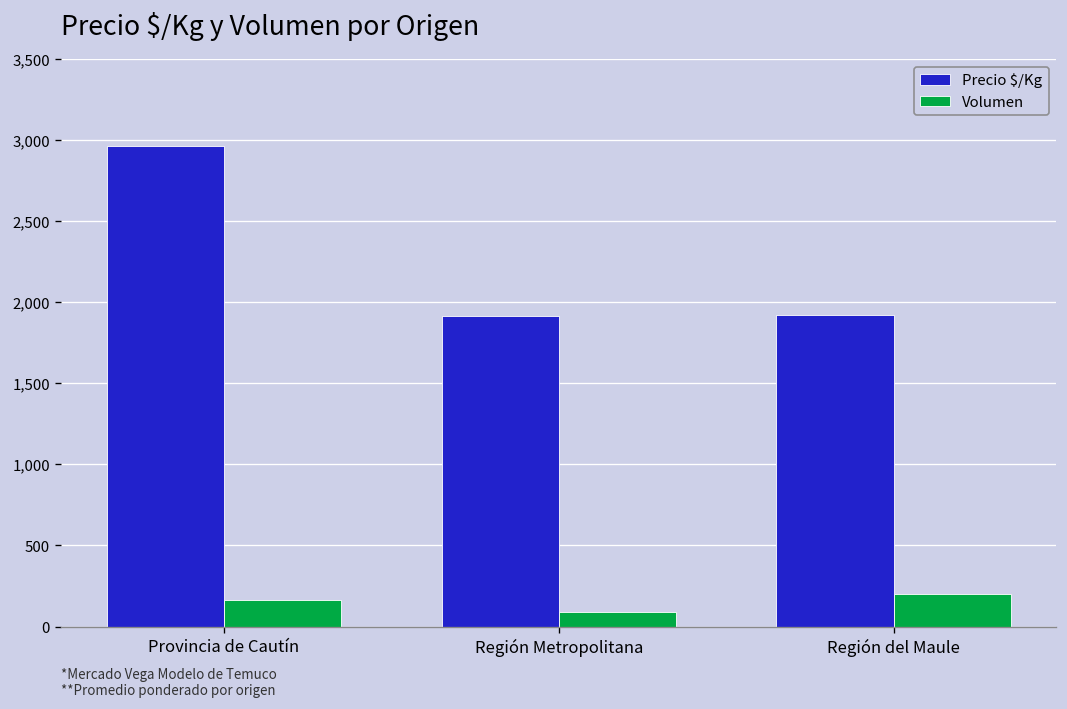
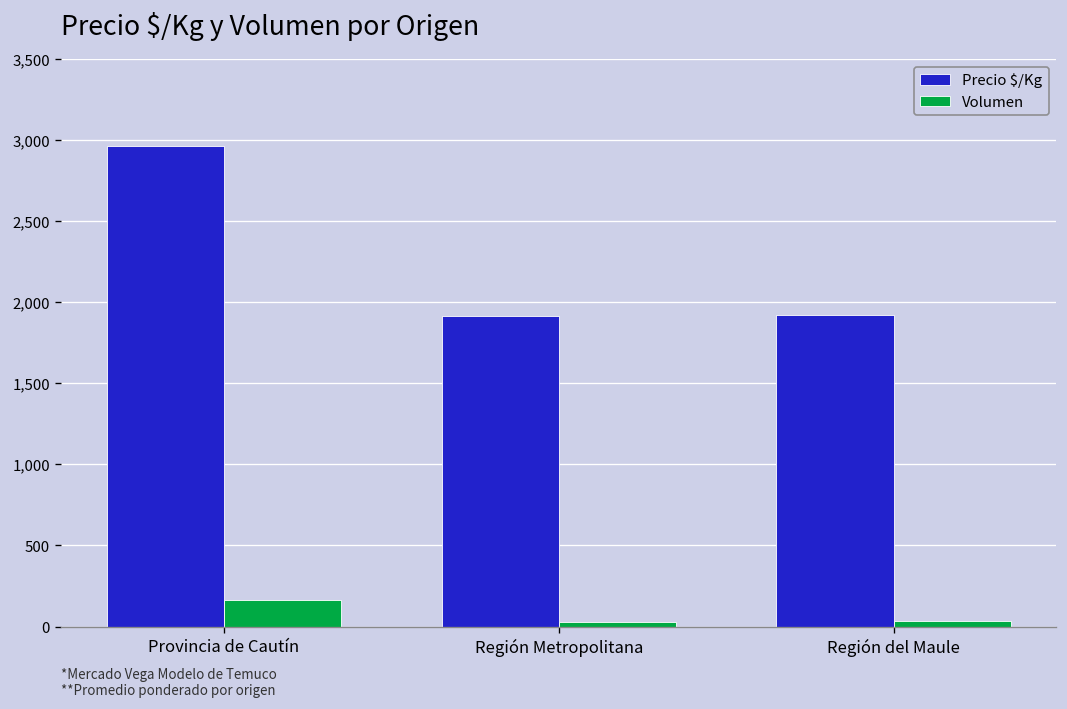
  {
    "Precio $/Kg": {
      "Provincia de Cautín": "2,960",
      "Región Metropolitana": "1,910",
      "Región del Maule": "1,920"
    },
    "Volumen": {
      "Provincia de Cautín": "160",
-     "Región Metropolitana": "90",
-     "Región del Maule": "200"
+     "Región Metropolitana": "30",
+     "Región del Maule": "40"
    }
  }
